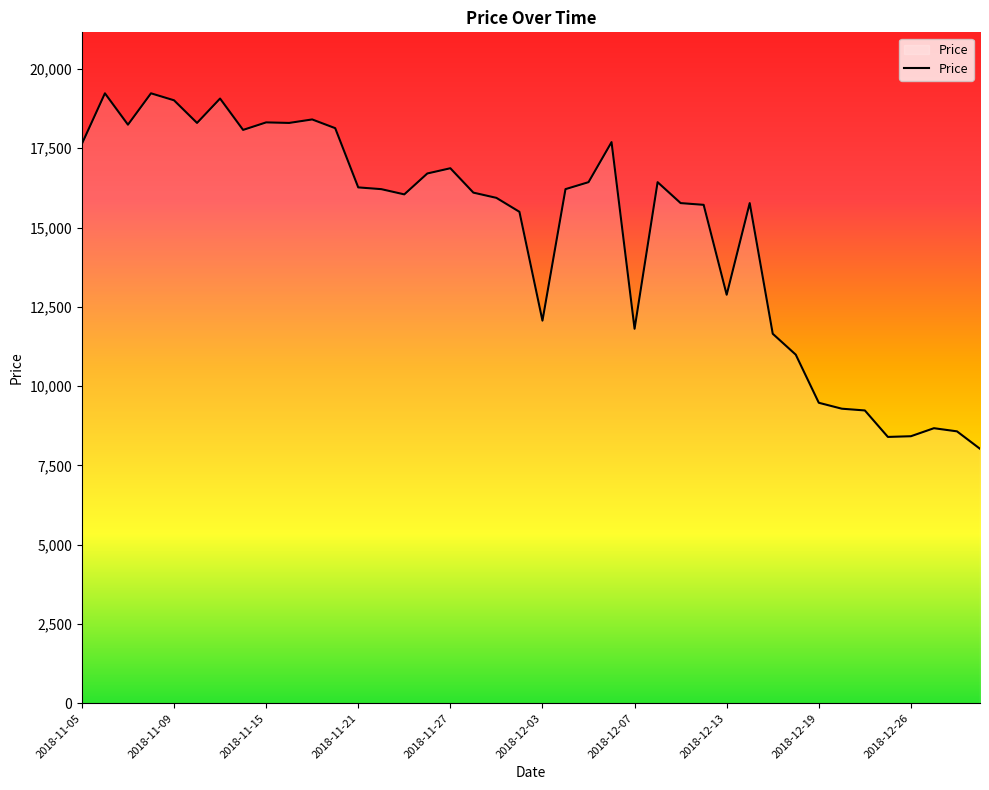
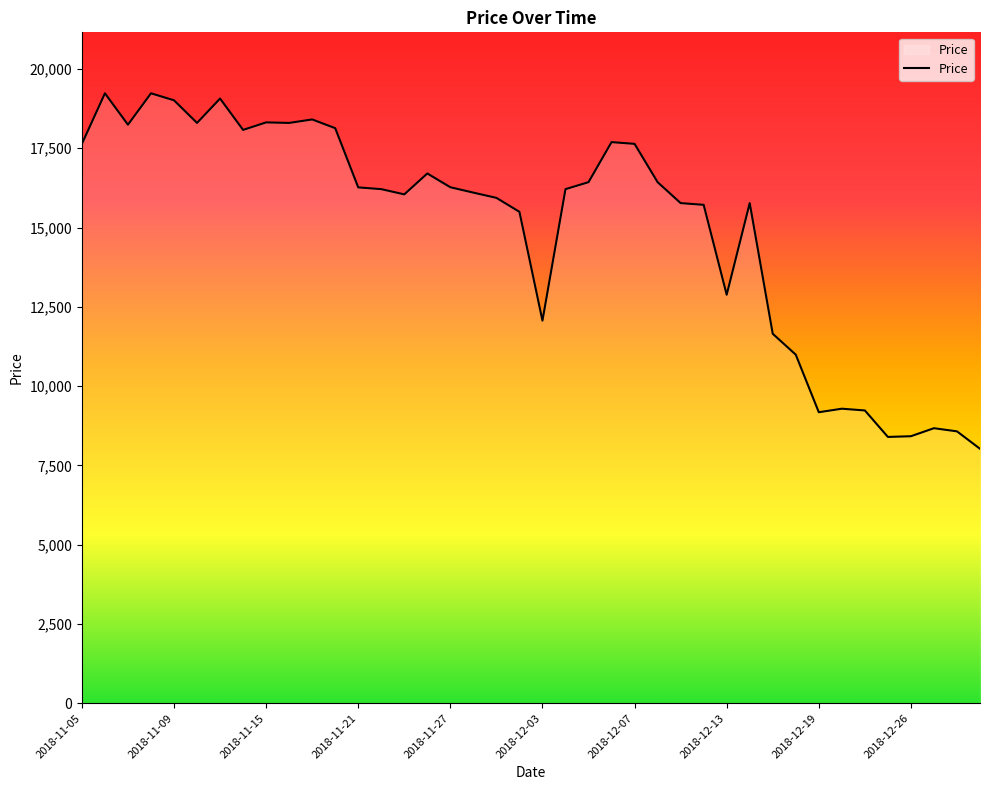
  {
    "2018-11-05": "17,600",
    "2018-11-09": "19,000",
    "2018-11-15": "18,300",
    "2018-11-21": "16,300",
-   "2018-11-27": "16,900",
+   "2018-11-27": "16,300",
    "2018-12-03": "12,100",
-   "2018-12-07": "11,800",
+   "2018-12-07": "17,600",
    "2018-12-13": "12,900",
-   "2018-12-19": "9,500",
+   "2018-12-19": "9,200",
    "2018-12-26": "8,400"
  }
